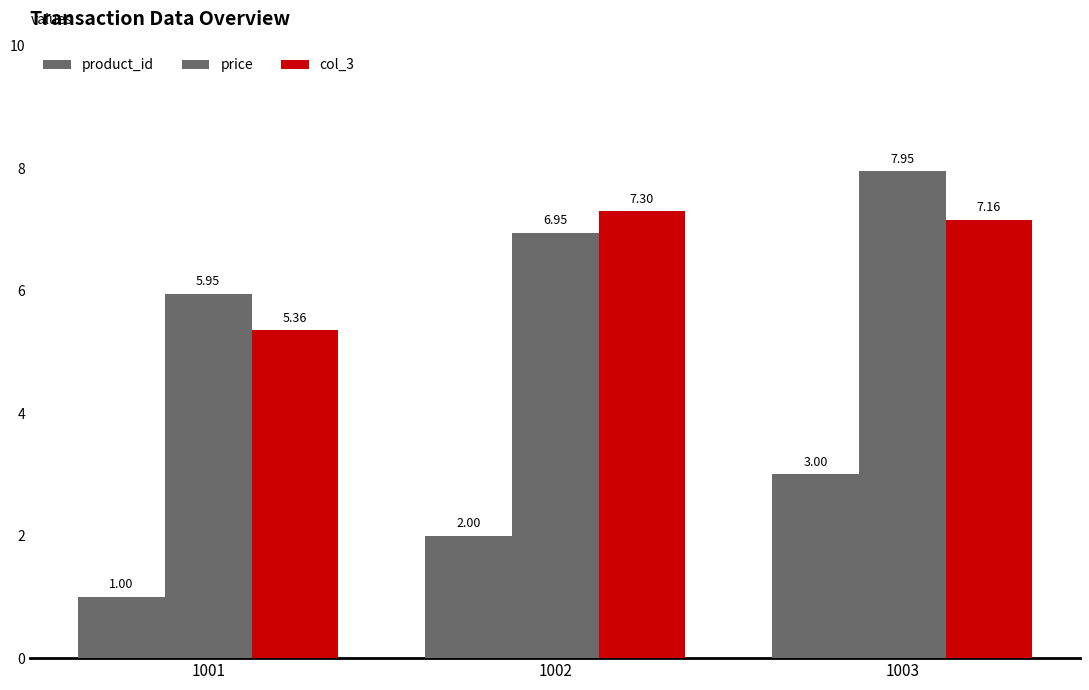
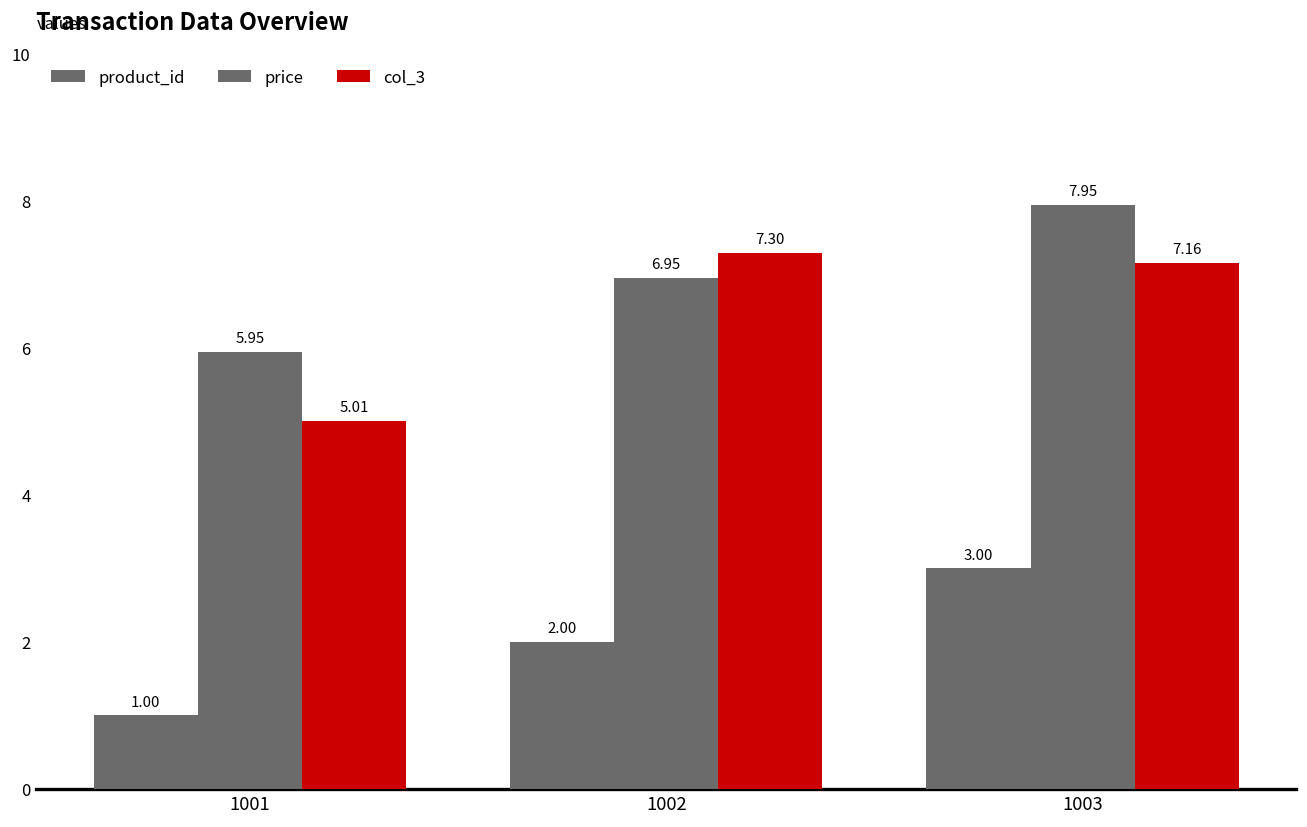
  {
    "col_3": {
-     "1001": 5.36,
+     "1001": 5.01,
      "1002": 7.30,
      "1003": 7.16
    }
  }
